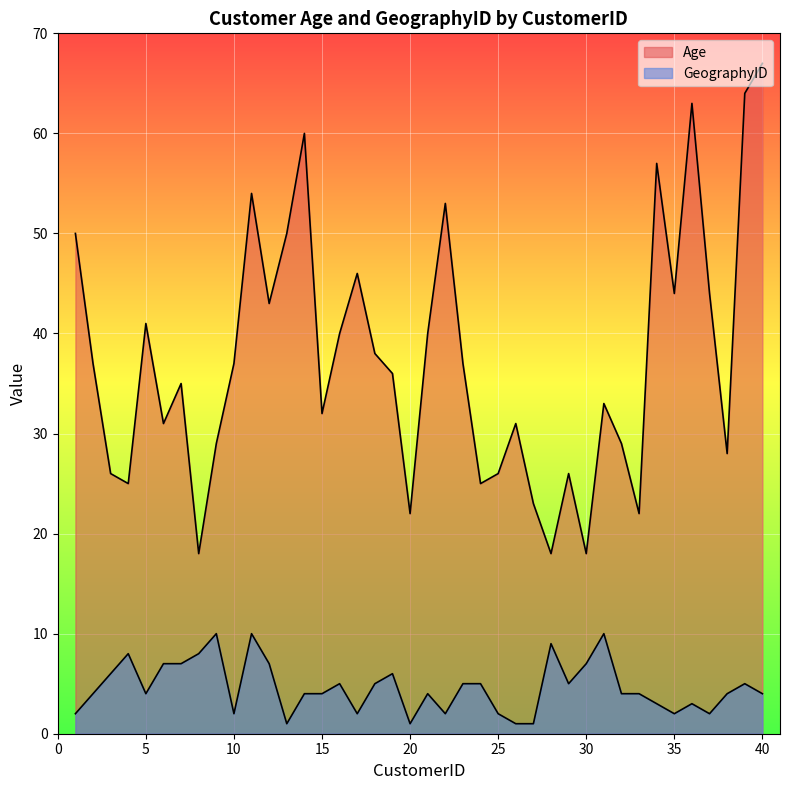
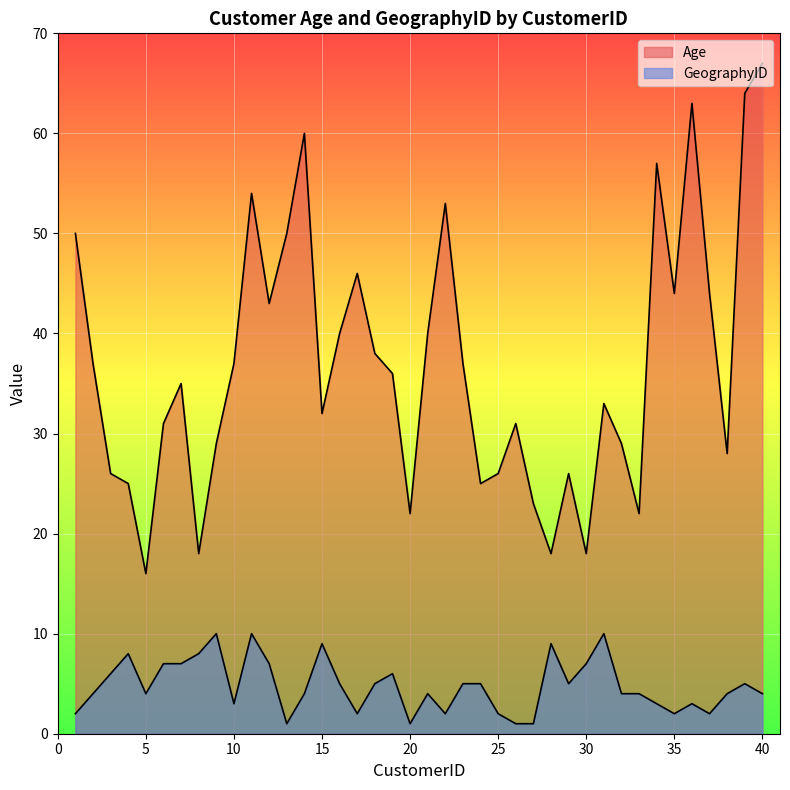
  {
    "Age": {
-     "5": 41,
+     "5": 16,
      "10": 37,
      "15": 32,
      "20": 22,
      "25": 26,
      "30": 18,
      "35": 44
    },
    "GeographyID": {
      "5": 4,
-     "10": 2,
-     "15": 4,
+     "10": 3,
+     "15": 9,
      "20": 1,
      "25": 2,
      "30": 7,
      "35": 2,
      "40": 4
    }
  }
